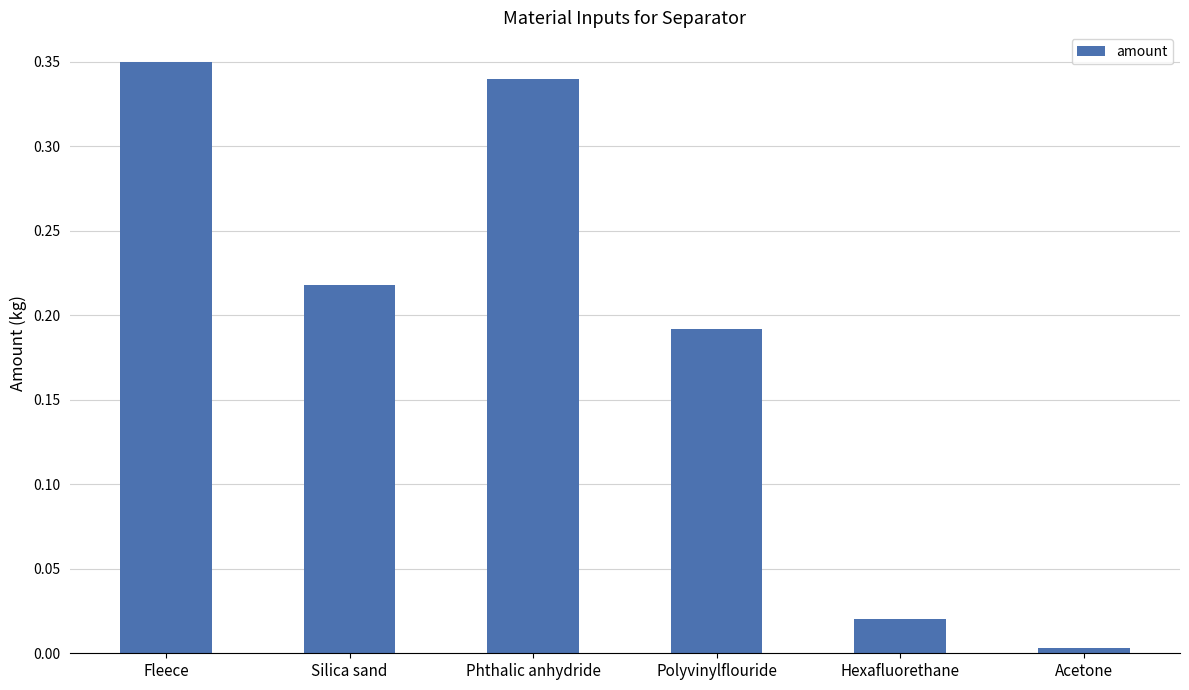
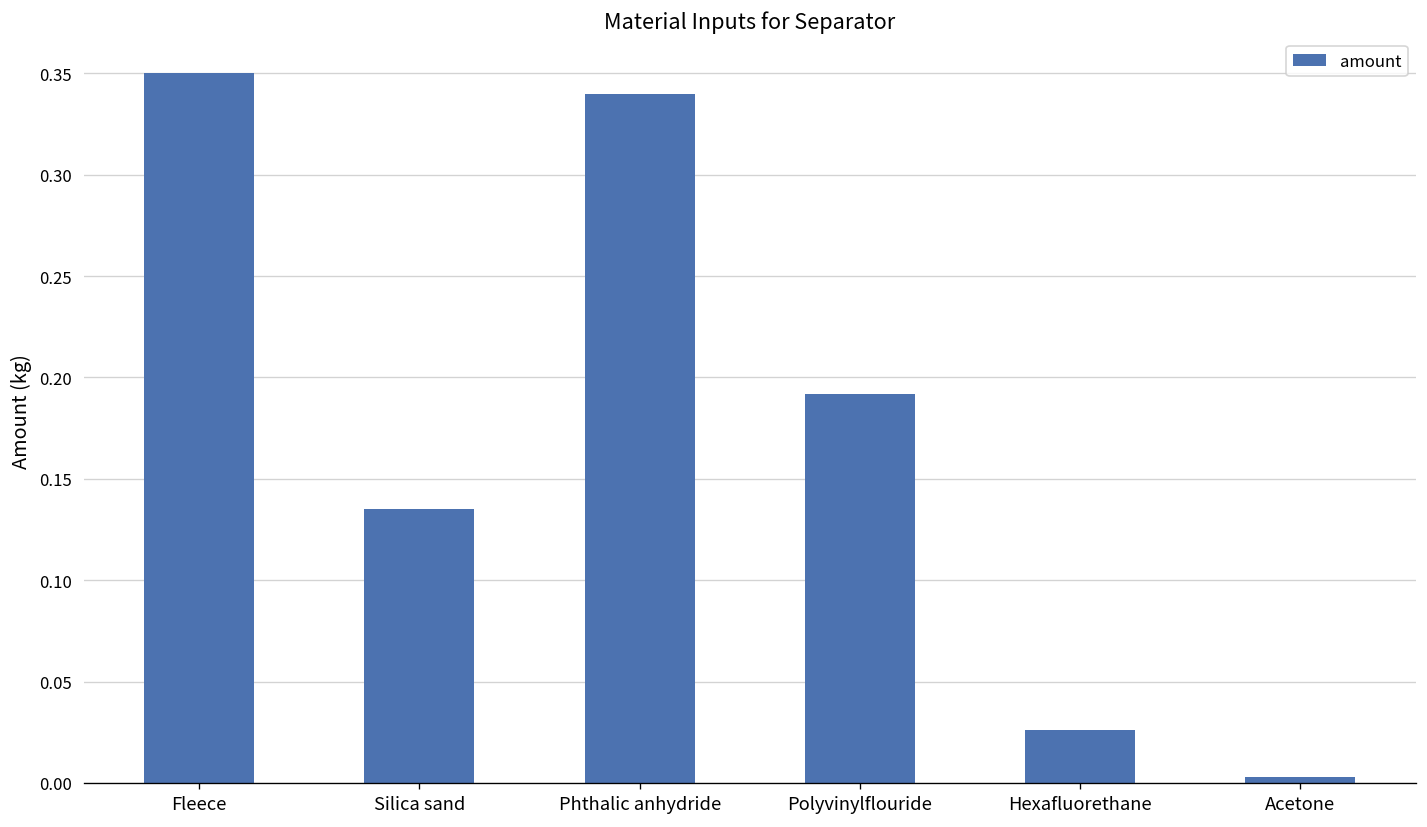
  {
    "Fleece": 0.350,
-   "Silica sand": 0.218,
+   "Silica sand": 0.135,
    "Phthalic anhydride": 0.340,
    "Polyvinylflouride": 0.192,
-   "Hexafluorethane": 0.020,
+   "Hexafluorethane": 0.026,
    "Acetone": 0.003
  }
